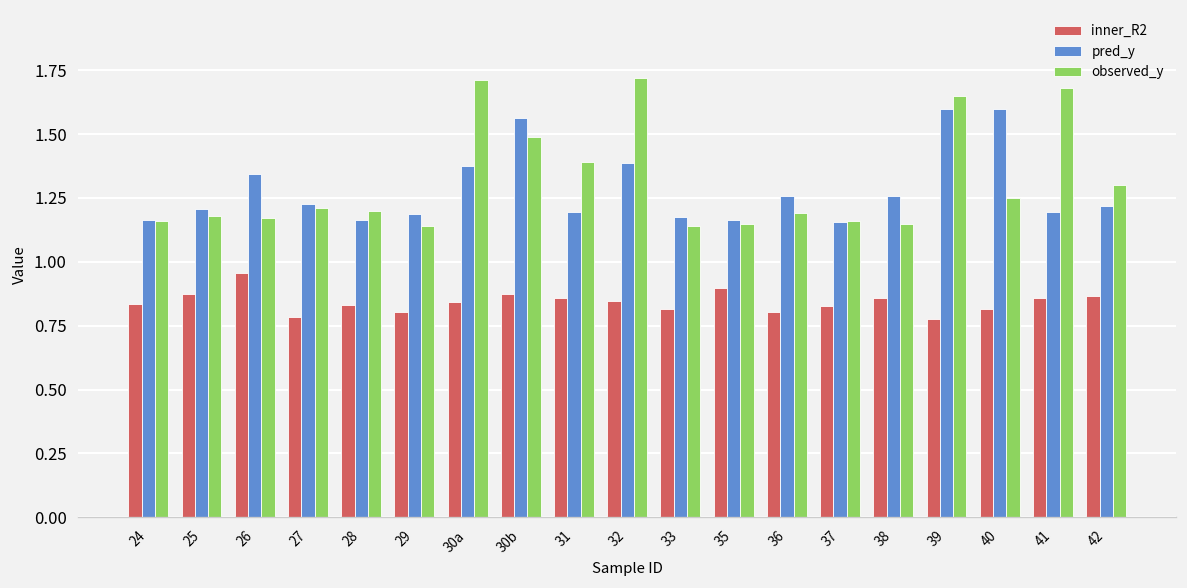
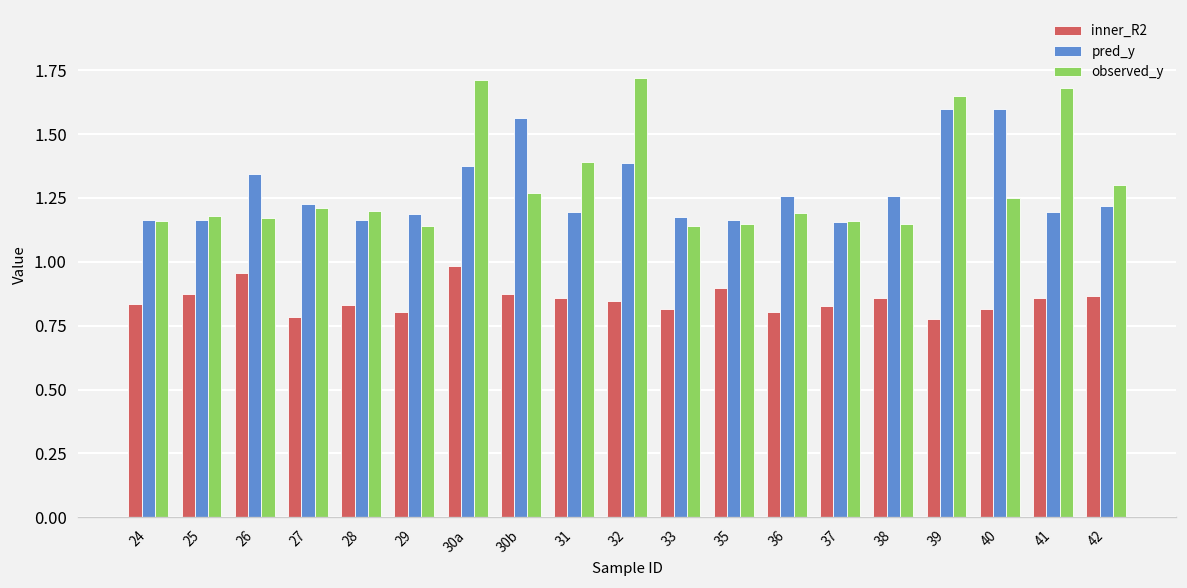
  {
    "inner_R2": {
      "24": 0.83,
      "25": 0.87,
      "26": 0.95,
      "27": 0.78,
      "28": 0.83,
      "29": 0.80,
-     "30a": 0.84,
+     "30a": 0.98,
      "30b": 0.87,
      "31": 0.86,
      "32": 0.85,
      "33": 0.81,
      "35": 0.90,
      "36": 0.80,
      "37": 0.83,
      "38": 0.86,
      "39": 0.78,
      "40": 0.82,
      "41": 0.86,
      "42": 0.87
    },
    "pred_y": {
      "24": 1.16,
-     "25": 1.21,
+     "25": 1.16,
      "26": 1.34,
      "27": 1.22,
      "28": 1.17,
      "29": 1.19,
      "30a": 1.38,
      "30b": 1.56,
      "31": 1.20,
      "32": 1.39,
      "33": 1.18,
      "35": 1.16,
      "36": 1.26,
      "37": 1.16,
      "38": 1.26,
      "39": 1.60,
      "40": 1.60,
      "41": 1.19,
      "42": 1.22
    },
    "observed_y": {
      "24": 1.16,
      "25": 1.18,
      "26": 1.17,
      "27": 1.21,
      "28": 1.20,
      "29": 1.14,
      "30a": 1.71,
-     "30b": 1.49,
+     "30b": 1.27,
      "31": 1.39,
      "32": 1.72,
      "33": 1.14,
      "35": 1.15,
      "36": 1.19,
      "37": 1.16,
      "38": 1.15,
      "39": 1.65,
      "40": 1.25,
      "41": 1.68,
      "42": 1.30
    }
  }
